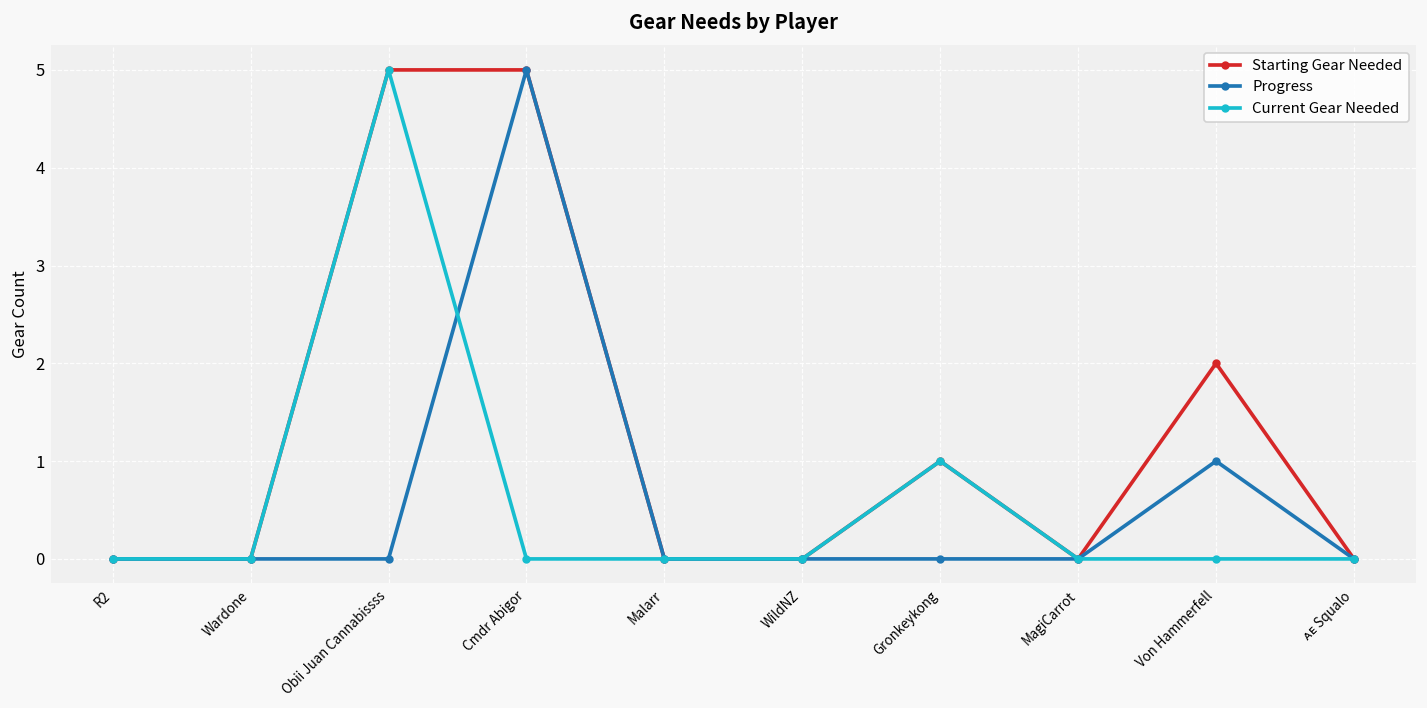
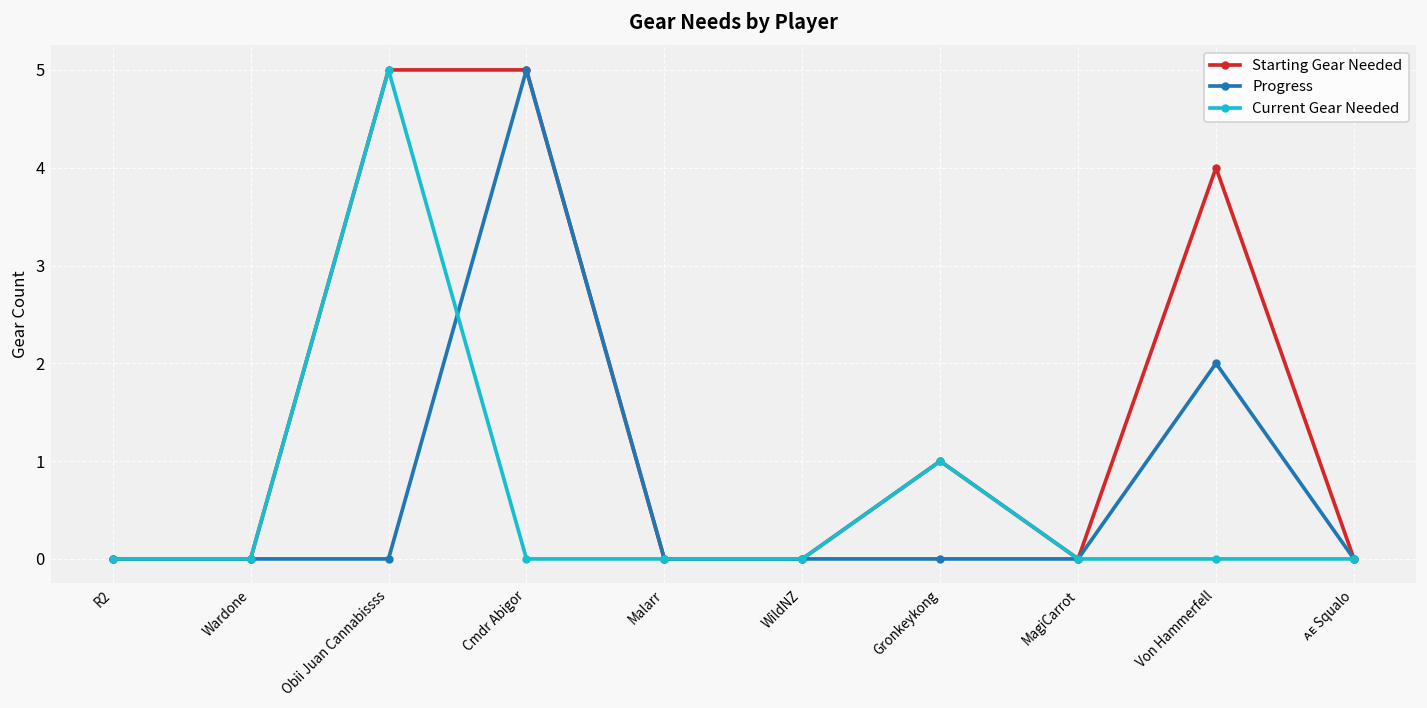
  {
    "Starting Gear Needed": {
-     "Von Hammerfell": 2
+     "Von Hammerfell": 4
    },
    "Progress": {
      "Obii Juan Cannabissss": 0,
      "Gronkeykong": 0,
-     "Von Hammerfell": 1
+     "Von Hammerfell": 2
    },
    "Current Gear Needed": {
      "Cmdr Abigor": 0,
      "Von Hammerfell": 0
    }
  }
